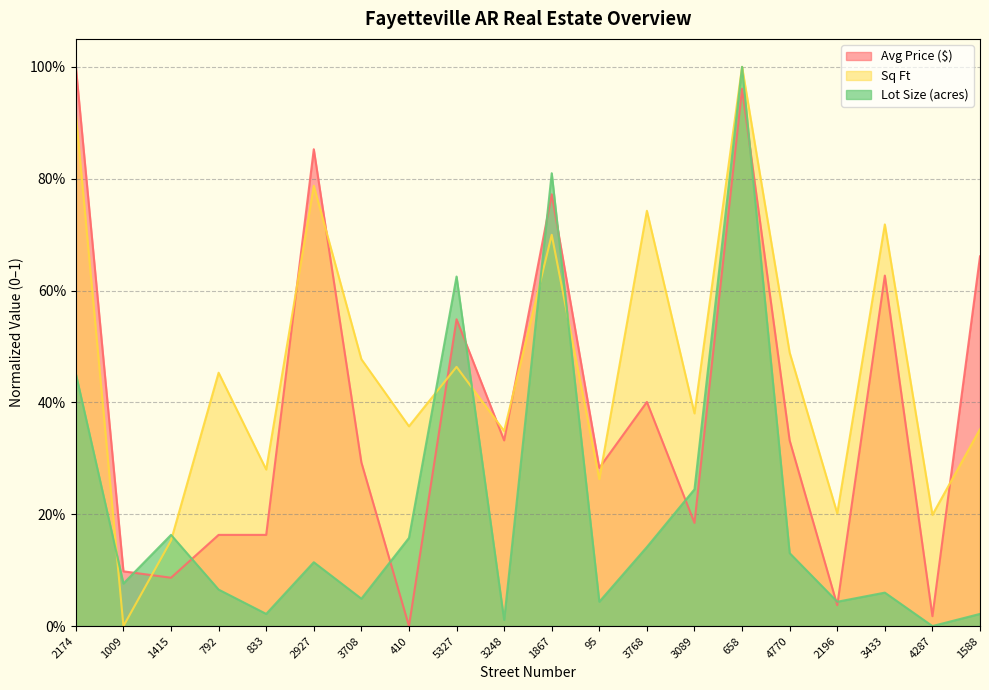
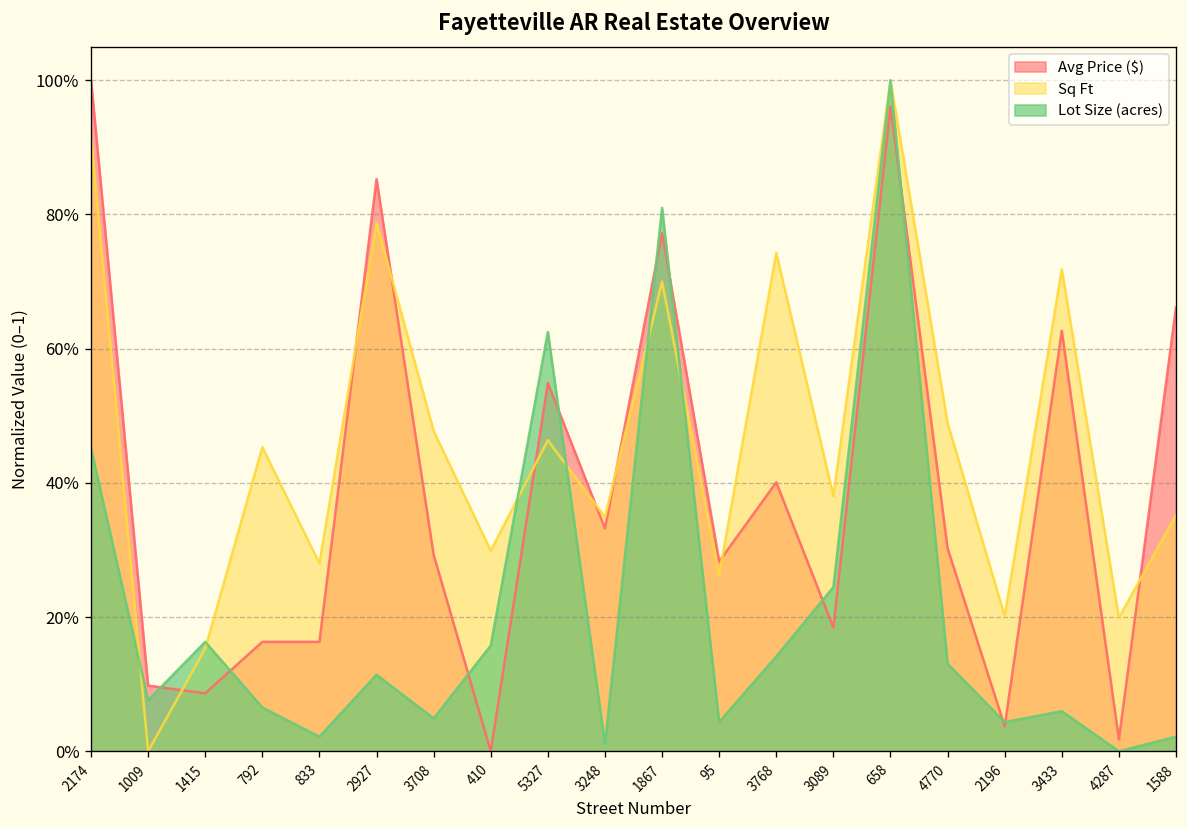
  {
    "Avg Price ($)": {
      "2174": "100%",
      "1009": "10%",
      "1415": "9%",
      "792": "16%",
      "833": "16%",
      "2927": "85%",
      "3708": "29%",
      "410": "0%",
      "5327": "55%",
      "3248": "33%",
      "1867": "77%",
      "95": "28%",
      "3768": "40%",
      "3089": "18%",
      "658": "96%",
-     "4770": "33%",
+     "4770": "30%",
      "2196": "4%",
      "3433": "63%",
      "4287": "2%",
      "1588": "66%"
    },
    "Sq Ft": {
      "2174": "92%",
      "1009": "0%",
      "1415": "15%",
      "792": "45%",
      "833": "28%",
      "2927": "79%",
      "3708": "48%",
-     "410": "36%",
+     "410": "30%",
      "5327": "46%",
      "3248": "35%",
      "1867": "70%",
      "95": "26%",
      "3768": "74%",
      "3089": "38%",
      "4770": "49%",
      "2196": "20%",
      "3433": "72%",
      "4287": "20%",
      "1588": "35%"
    },
    "Lot Size (acres)": {
      "2174": "45%",
      "1009": "8%",
      "1415": "16%",
      "792": "7%",
      "833": "2%",
      "2927": "11%",
      "3708": "5%",
      "410": "16%",
      "5327": "63%",
      "3248": "1%",
      "1867": "81%",
      "95": "4%",
      "3768": "14%",
      "3089": "24%",
      "4770": "13%",
      "2196": "4%",
      "3433": "6%",
      "4287": "0%",
      "1588": "2%"
    }
  }
